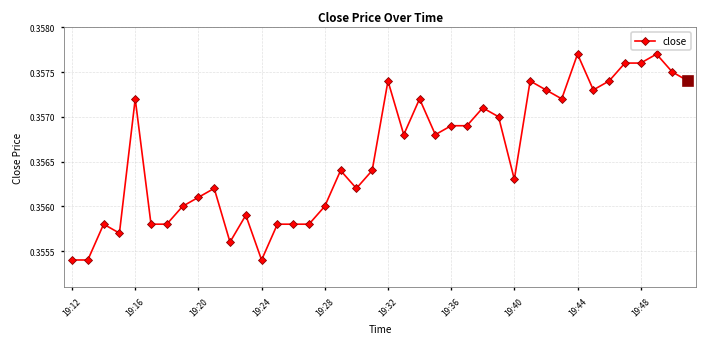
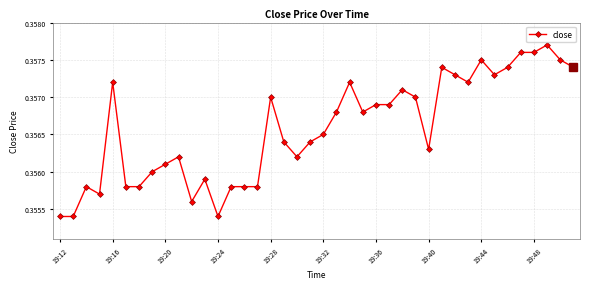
  {
    "close": {
      "19:12": 0.3554,
      "19:16": 0.3572,
      "19:20": 0.3561,
      "19:24": 0.3554,
-     "19:28": 0.356,
-     "19:32": 0.3574,
+     "19:28": 0.357,
+     "19:32": 0.3565,
      "19:36": 0.3569,
      "19:40": 0.3563,
-     "19:44": 0.3577,
+     "19:44": 0.3575,
      "19:48": 0.3576
    }
  }
